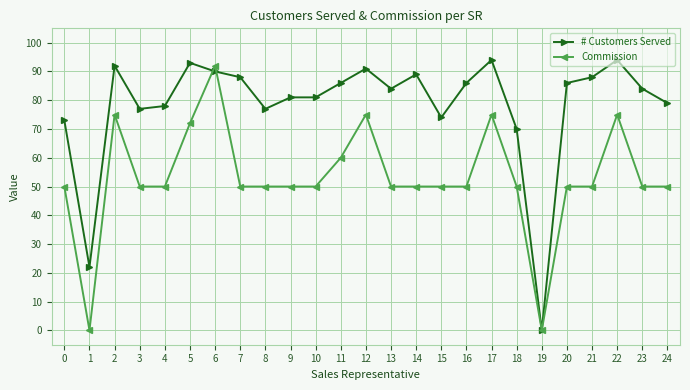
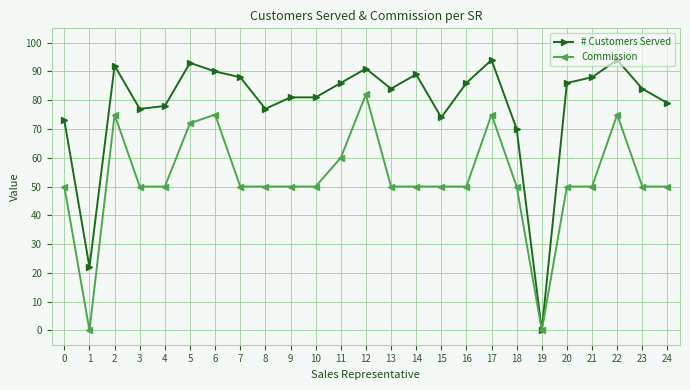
  {
    "# Customers Served": {
      "0": 73,
      "1": 22,
      "2": 92,
      "3": 77,
      "4": 78,
      "5": 93,
      "6": 90,
      "7": 88,
      "8": 77,
      "9": 81,
      "10": 81,
      "11": 86,
      "12": 91,
      "13": 84,
      "14": 89,
      "15": 74,
      "16": 86,
      "17": 94,
      "18": 70,
      "20": 86,
      "21": 88,
      "23": 84,
      "24": 79
    },
    "Commission": {
      "0": 50,
      "1": 0,
      "2": 75,
      "3": 50,
      "4": 50,
      "5": 72,
-     "6": 92,
+     "6": 75,
      "7": 50,
      "8": 50,
      "9": 50,
      "10": 50,
      "11": 60,
-     "12": 75,
+     "12": 82,
      "13": 50,
      "14": 50,
      "15": 50,
      "16": 50,
      "17": 75,
      "18": 50,
      "20": 50,
      "21": 50,
      "22": 75,
      "23": 50,
      "24": 50
    }
  }
